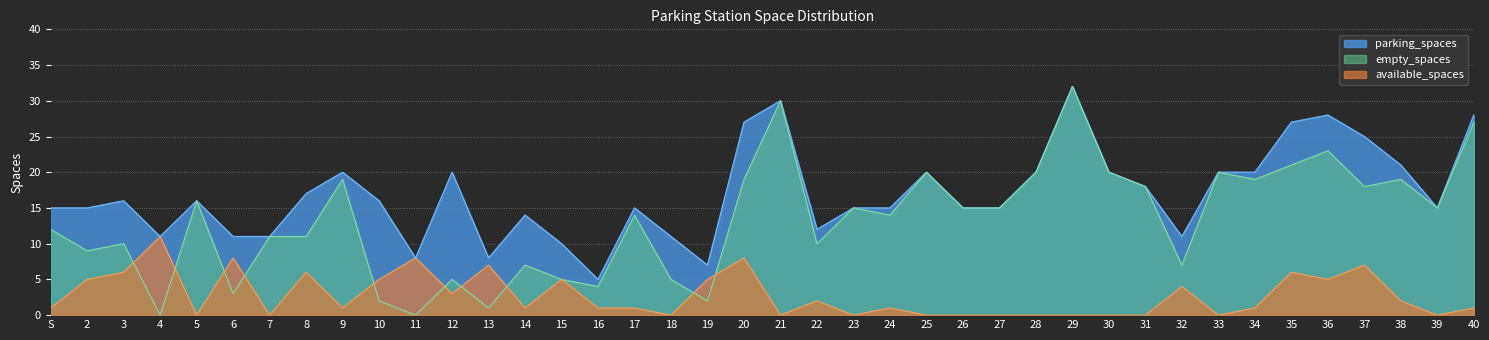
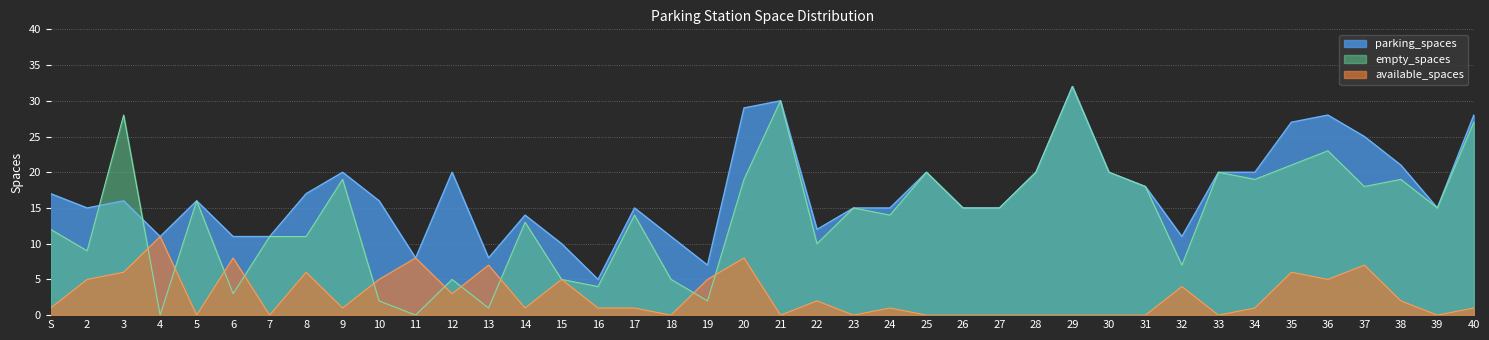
  {
    "parking_spaces": {
-     "S": 15,
+     "S": 17,
      "2": 15,
      "3": 16,
      "6": 11,
      "8": 17,
      "9": 20,
      "10": 16,
      "12": 20,
      "13": 8,
      "14": 14,
      "15": 10,
      "16": 5,
      "17": 15,
      "18": 11,
      "19": 7,
-     "20": 27,
+     "20": 29,
      "22": 12,
      "24": 15,
      "32": 11,
      "34": 20,
      "35": 27,
      "36": 28,
      "37": 25,
      "38": 21,
      "40": 28
    },
    "empty_spaces": {
      "S": 12,
      "2": 9,
-     "3": 10,
+     "3": 28,
      "4": 0,
      "6": 3,
      "8": 11,
      "9": 19,
      "10": 2,
      "11": 0,
      "12": 5,
      "13": 1,
-     "14": 7,
+     "14": 13,
      "16": 4,
      "17": 14,
      "18": 5,
      "19": 2,
      "20": 19,
      "22": 10,
      "24": 14,
      "32": 7,
      "34": 19,
      "35": 21,
      "36": 23,
      "37": 18,
      "38": 19,
      "40": 27
    },
    "available_spaces": {
      "S": 1,
      "2": 5,
      "3": 6,
      "5": 0,
      "6": 8,
      "7": 0,
      "8": 6,
      "9": 1,
      "10": 5,
      "12": 3,
      "13": 7,
      "14": 1,
      "16": 1,
      "17": 1,
      "18": 0,
      "19": 5,
      "20": 8,
      "21": 0,
      "22": 2,
      "23": 0,
      "24": 1,
      "25": 0,
      "26": 0,
      "27": 0,
      "28": 0,
      "29": 0,
      "30": 0,
      "31": 0,
      "32": 4,
      "33": 0,
      "34": 1,
      "35": 6,
      "36": 5,
      "37": 7,
      "38": 2,
      "39": 0,
      "40": 1
    }
  }
